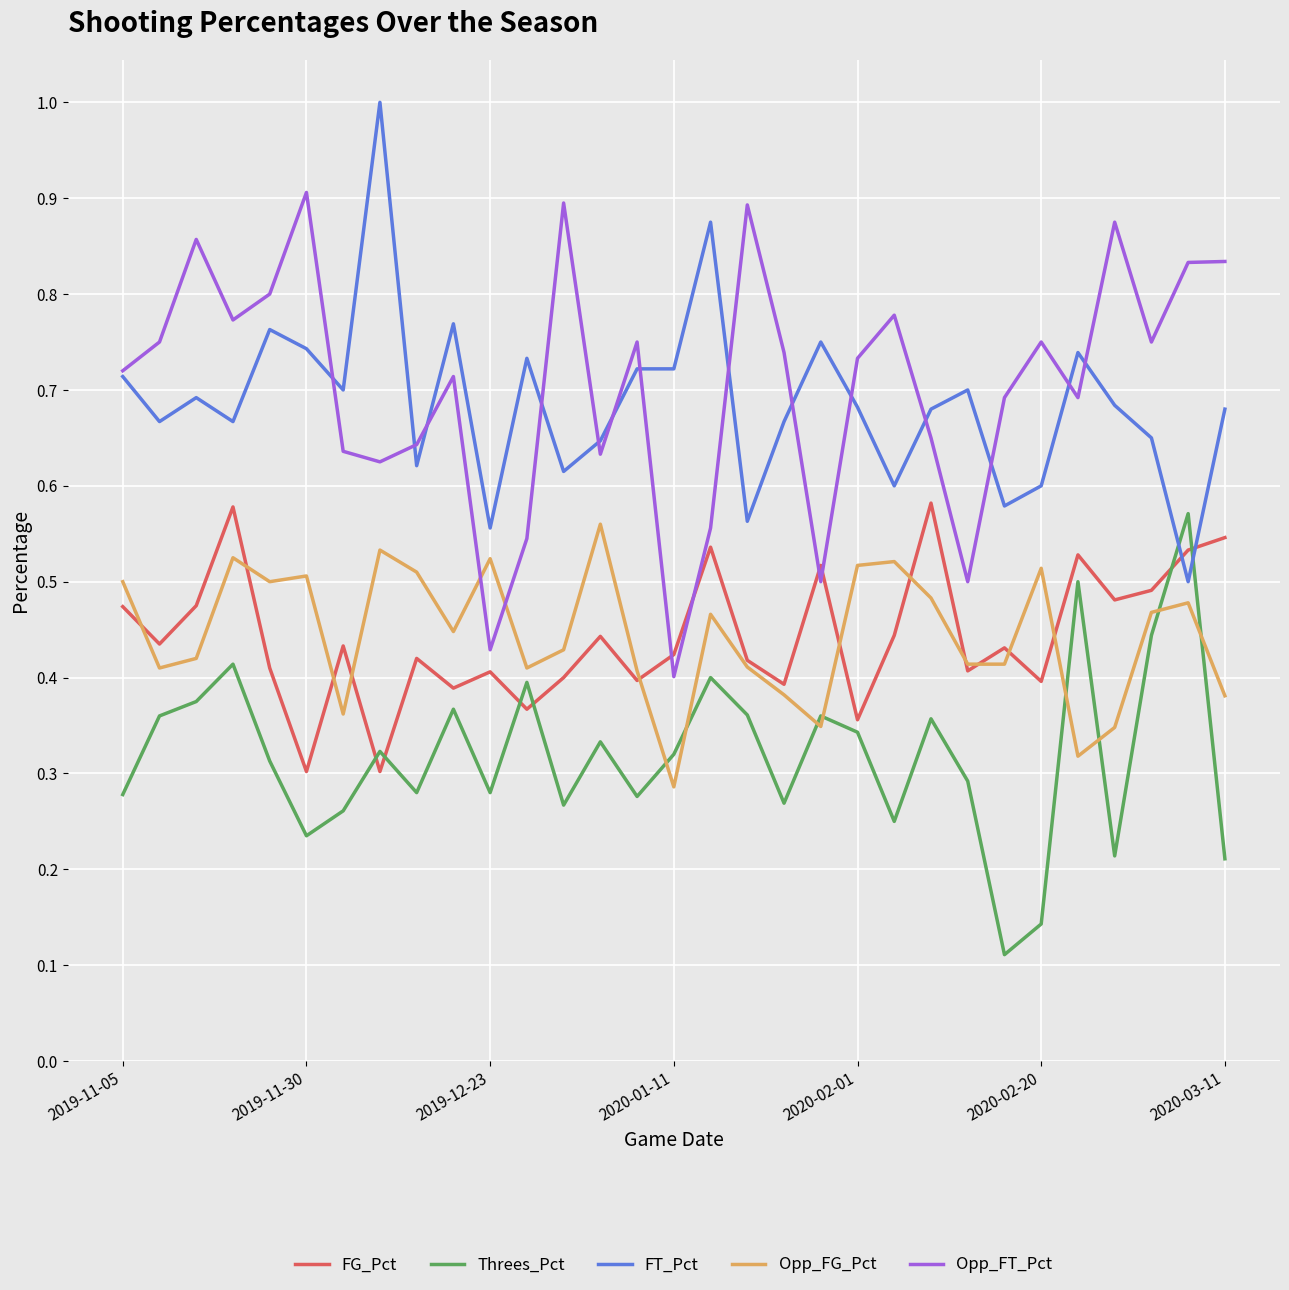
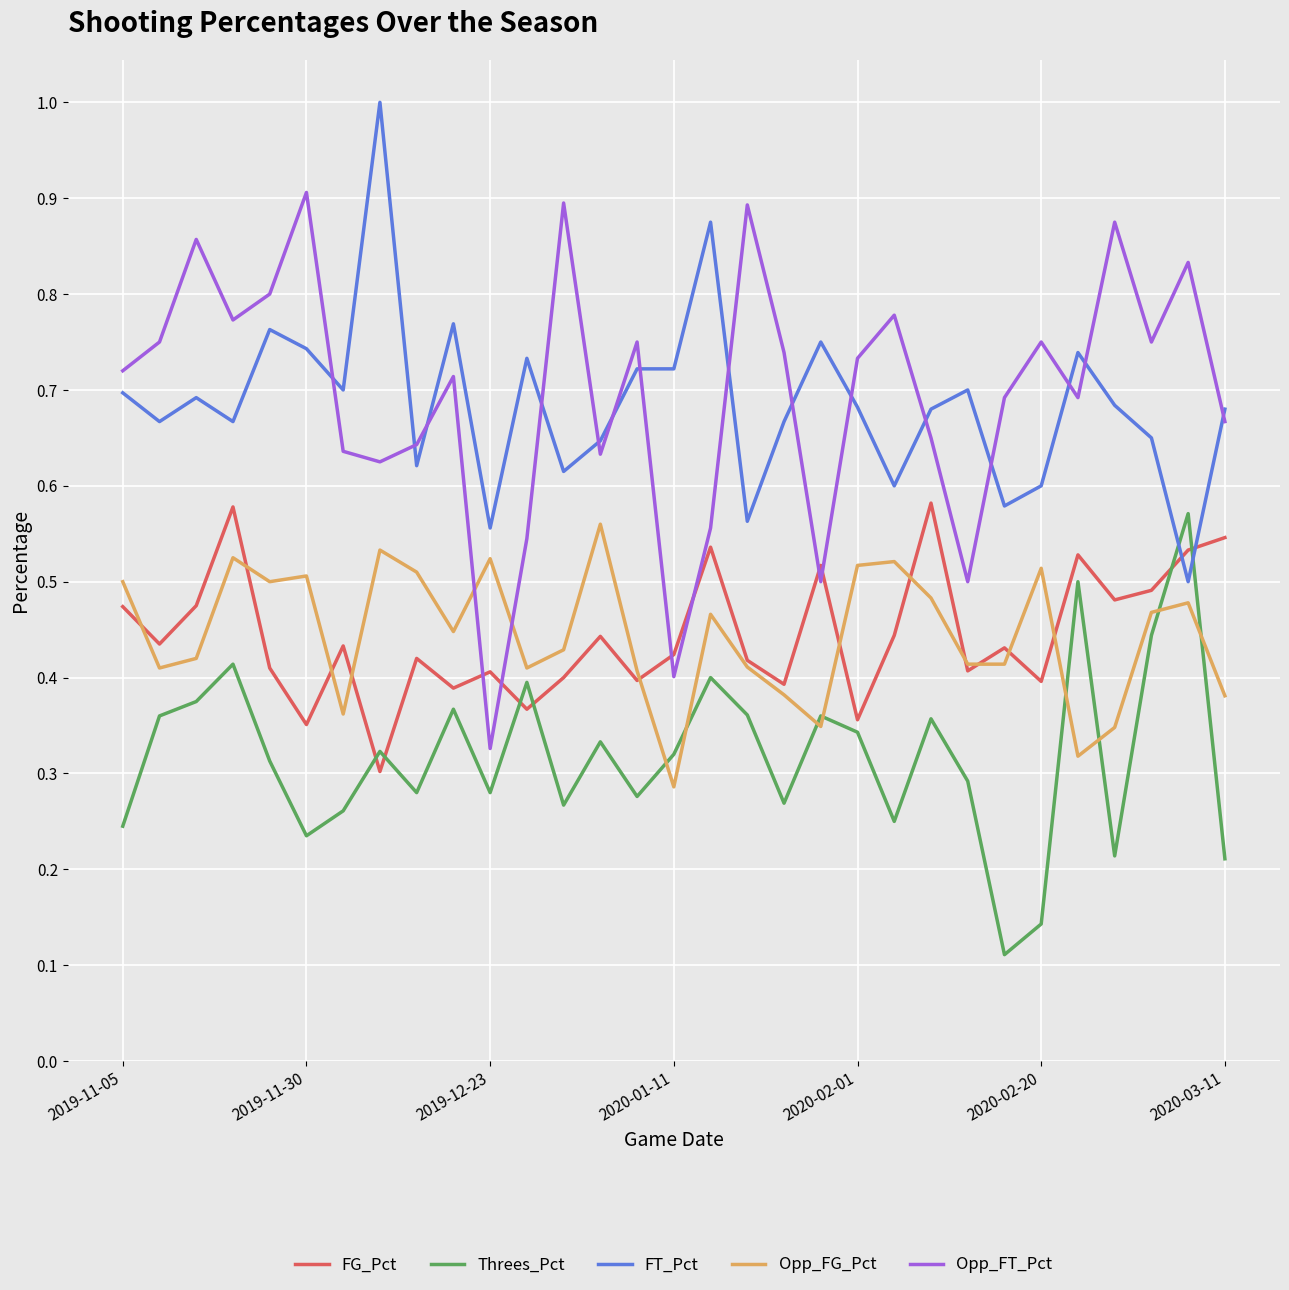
  {
    "FG_Pct": {
      "2019-11-05": 0.47,
-     "2019-11-30": 0.30,
+     "2019-11-30": 0.35,
      "2019-12-23": 0.41,
      "2020-01-11": 0.42,
      "2020-02-01": 0.36,
      "2020-02-20": 0.40,
      "2020-03-11": 0.55
    },
    "Threes_Pct": {
-     "2019-11-05": 0.28,
+     "2019-11-05": 0.25,
      "2019-11-30": 0.24,
      "2019-12-23": 0.28,
      "2020-01-11": 0.32,
      "2020-02-01": 0.34,
      "2020-02-20": 0.14,
      "2020-03-11": 0.21
    },
    "FT_Pct": {
-     "2019-11-05": 0.71,
+     "2019-11-05": 0.70,
      "2019-11-30": 0.74,
      "2019-12-23": 0.56,
      "2020-01-11": 0.72,
      "2020-02-01": 0.68,
      "2020-02-20": 0.60,
      "2020-03-11": 0.68
    },
    "Opp_FG_Pct": {
      "2019-11-05": 0.50,
      "2019-11-30": 0.51,
      "2019-12-23": 0.52,
      "2020-01-11": 0.29,
      "2020-02-01": 0.52,
      "2020-02-20": 0.51,
      "2020-03-11": 0.38
    },
    "Opp_FT_Pct": {
      "2019-11-05": 0.72,
      "2019-11-30": 0.91,
-     "2019-12-23": 0.43,
+     "2019-12-23": 0.33,
      "2020-01-11": 0.40,
      "2020-02-01": 0.73,
      "2020-02-20": 0.75,
-     "2020-03-11": 0.83
+     "2020-03-11": 0.67
    }
  }
